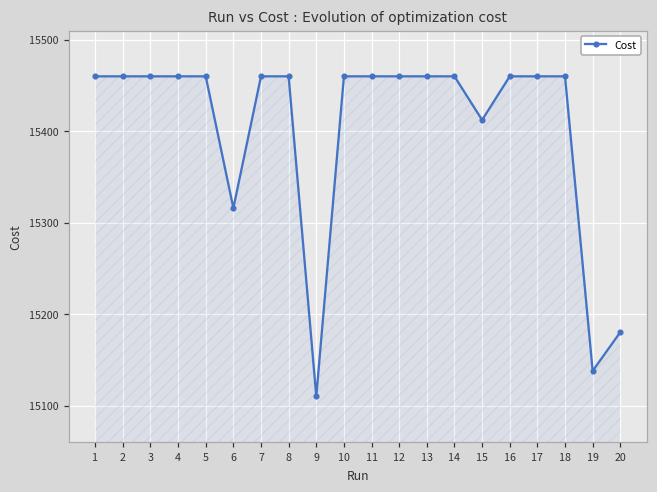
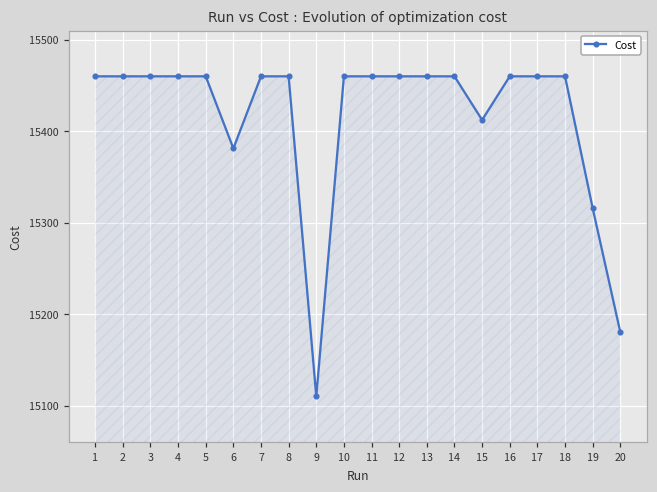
  {
    "1": 15460,
    "2": 15460,
    "3": 15460,
    "4": 15460,
    "5": 15460,
-   "6": 15320,
+   "6": 15380,
    "7": 15460,
    "8": 15460,
    "9": 15110,
    "10": 15460,
    "11": 15460,
    "12": 15460,
    "13": 15460,
    "14": 15460,
    "15": 15410,
    "16": 15460,
    "17": 15460,
    "18": 15460,
-   "19": 15140,
+   "19": 15320,
    "20": 15180
  }
